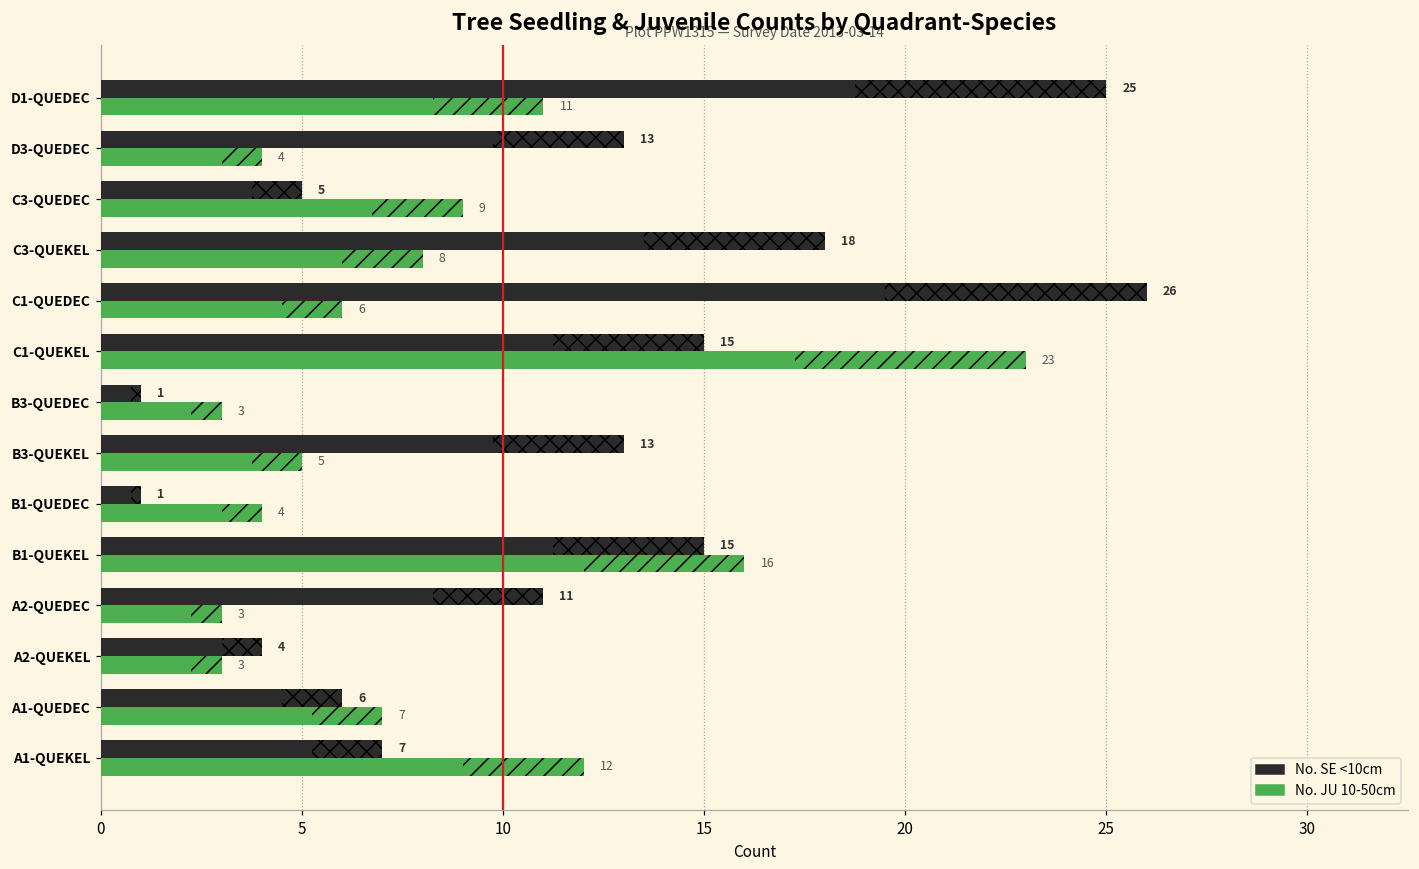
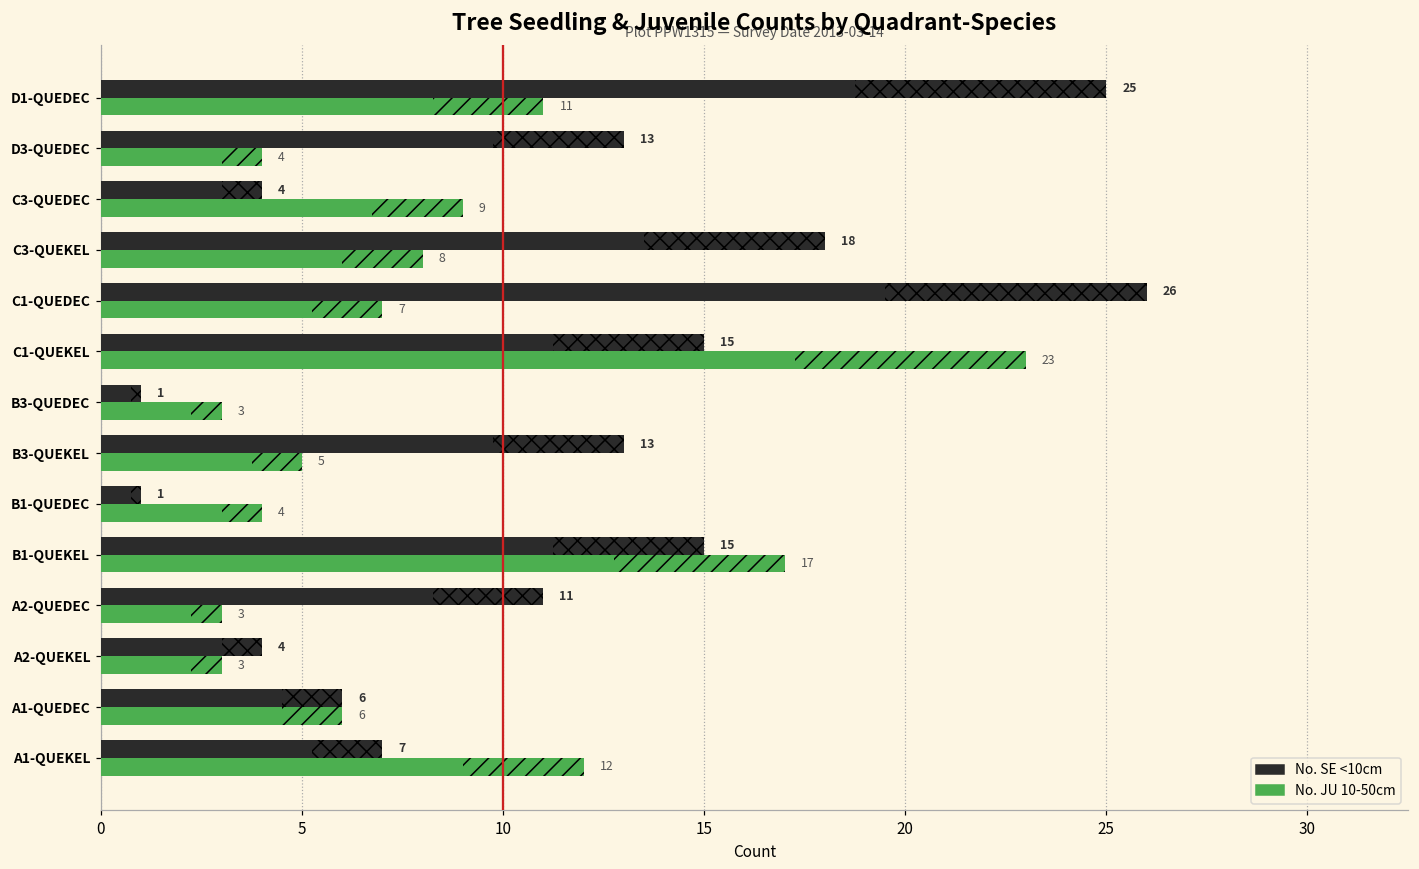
  {
    "No. SE <10cm": {
      "D1-QUEDEC": 25,
      "D3-QUEDEC": 13,
-     "C3-QUEDEC": 5,
+     "C3-QUEDEC": 4,
      "C3-QUEKEL": 18,
      "C1-QUEDEC": 26,
      "C1-QUEKEL": 15,
      "B3-QUEDEC": 1,
      "B3-QUEKEL": 13,
      "B1-QUEDEC": 1,
      "B1-QUEKEL": 15,
      "A2-QUEDEC": 11,
      "A2-QUEKEL": 4,
      "A1-QUEDEC": 6,
      "A1-QUEKEL": 7
    },
    "No. JU 10-50cm": {
      "D1-QUEDEC": 11,
      "D3-QUEDEC": 4,
      "C3-QUEDEC": 9,
      "C3-QUEKEL": 8,
-     "C1-QUEDEC": 6,
+     "C1-QUEDEC": 7,
      "C1-QUEKEL": 23,
      "B3-QUEDEC": 3,
      "B3-QUEKEL": 5,
      "B1-QUEDEC": 4,
-     "B1-QUEKEL": 16,
+     "B1-QUEKEL": 17,
      "A2-QUEDEC": 3,
      "A2-QUEKEL": 3,
-     "A1-QUEDEC": 7,
+     "A1-QUEDEC": 6,
      "A1-QUEKEL": 12
    }
  }
